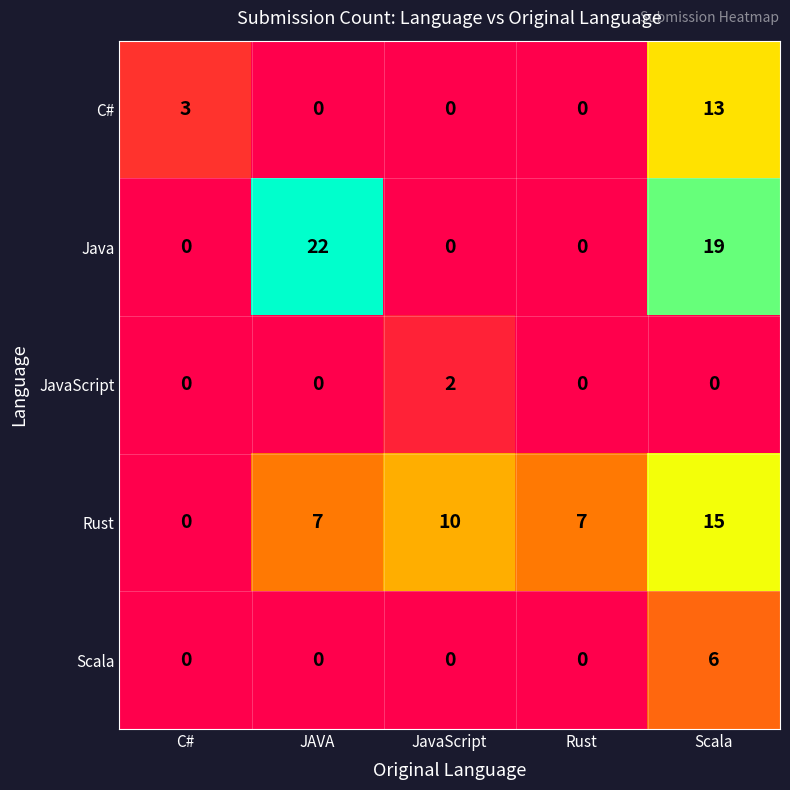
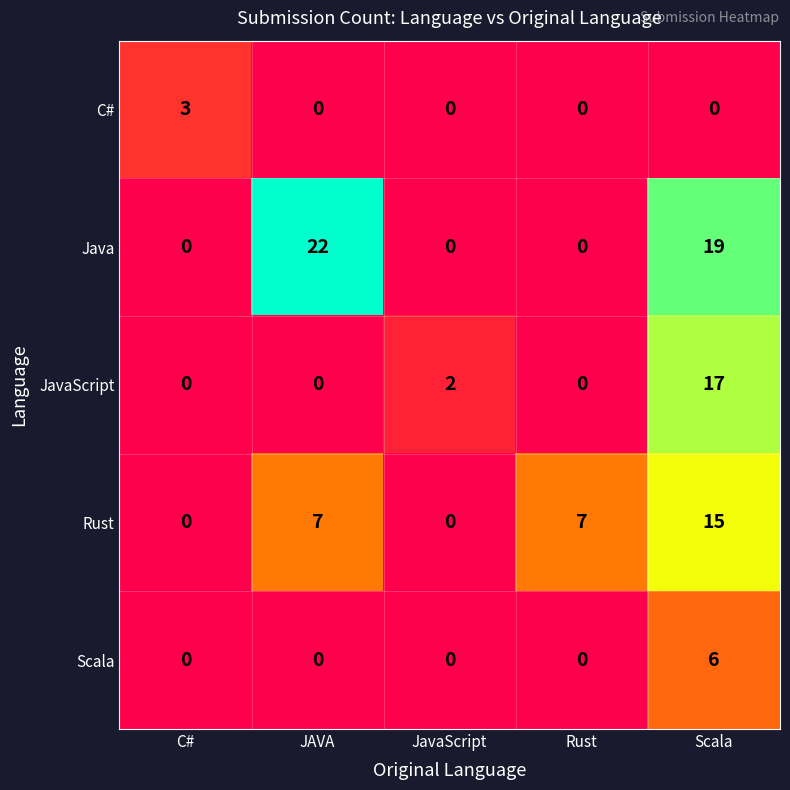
  {
    "C#": {
      "C#": 3,
      "JAVA": 0,
      "JavaScript": 0,
      "Rust": 0,
-     "Scala": 13
+     "Scala": 0
    },
    "Java": {
      "C#": 0,
      "JAVA": 22,
      "JavaScript": 0,
      "Rust": 0,
      "Scala": 19
    },
    "JavaScript": {
      "C#": 0,
      "JAVA": 0,
      "JavaScript": 2,
      "Rust": 0,
-     "Scala": 0
+     "Scala": 17
    },
    "Rust": {
      "C#": 0,
      "JAVA": 7,
-     "JavaScript": 10,
+     "JavaScript": 0,
      "Rust": 7,
      "Scala": 15
    },
    "Scala": {
      "C#": 0,
      "JAVA": 0,
      "JavaScript": 0,
      "Rust": 0,
      "Scala": 6
    }
  }
